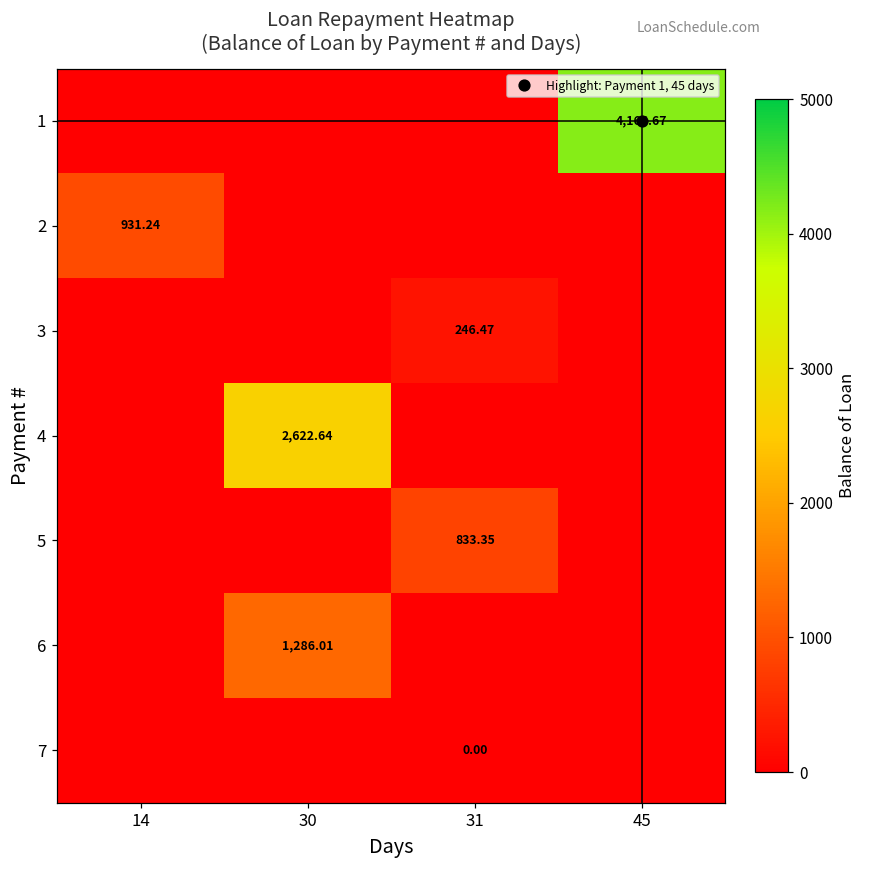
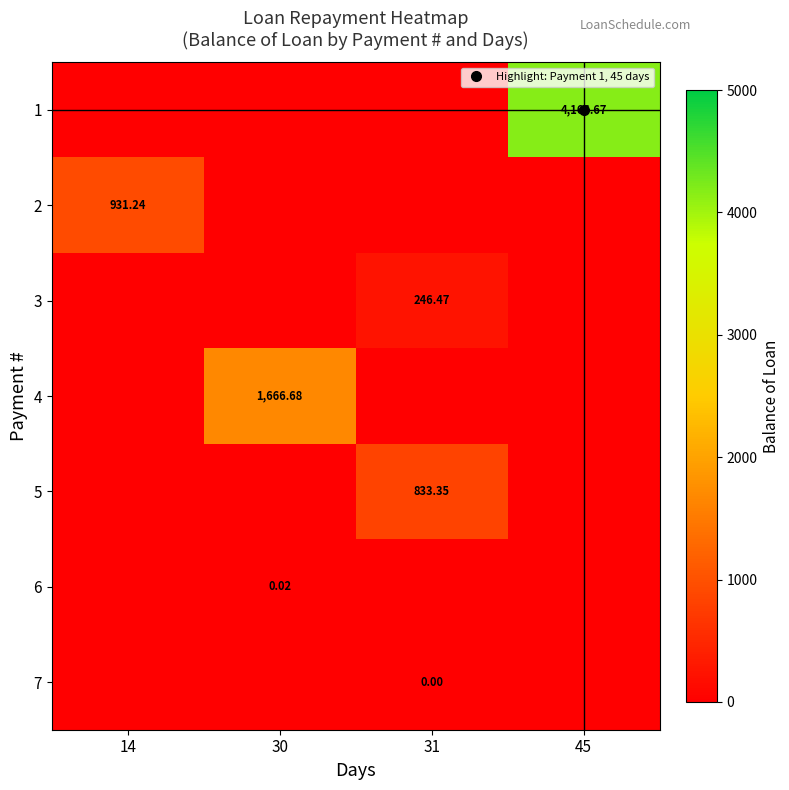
  {
    "2": {
      "14": "931.24"
    },
    "3": {
      "31": "246.47"
    },
    "4": {
-     "30": "2,622.64"
+     "30": "1,666.68"
    },
    "5": {
      "31": "833.35"
    },
    "6": {
-     "30": "1,286.01"
+     "30": "0.02"
    },
    "7": {
      "31": "0.00"
    }
  }
